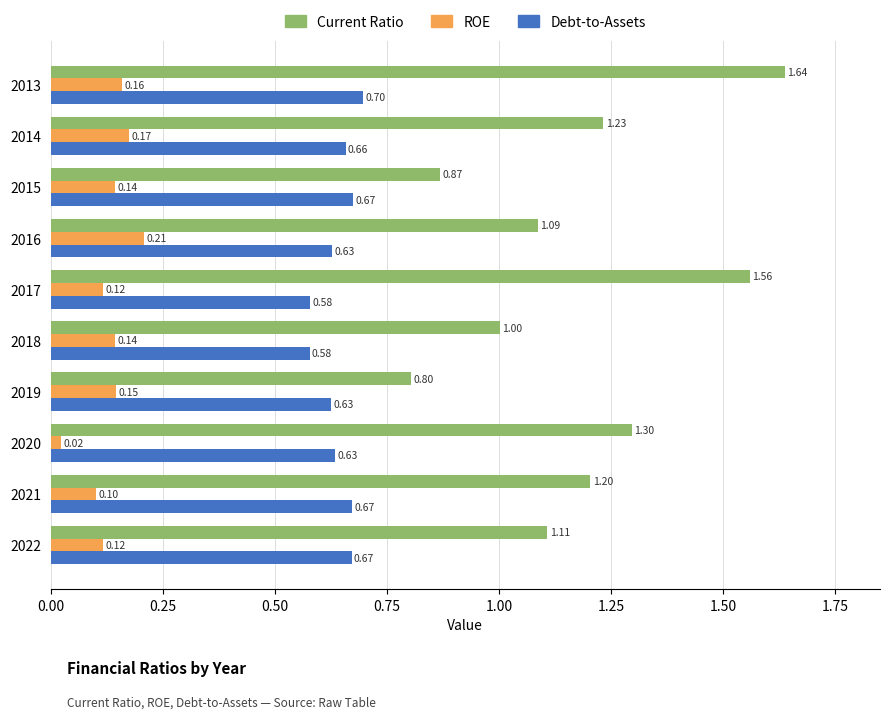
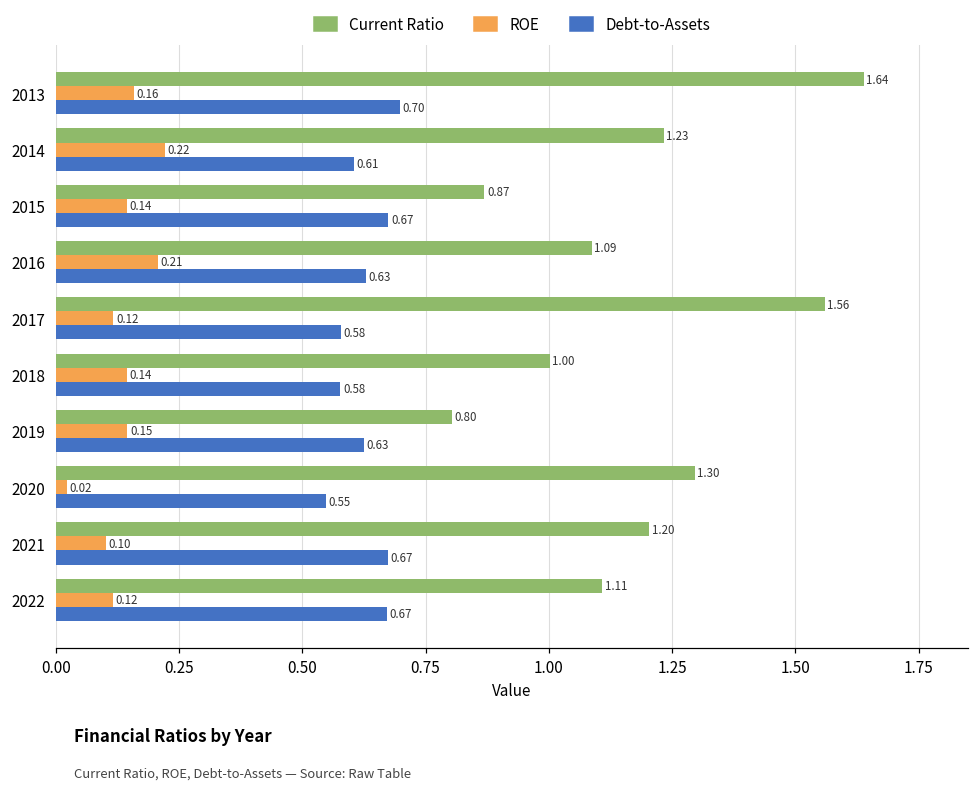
  {
    "Current Ratio": {
      "2013": 1.64,
      "2014": 1.23,
      "2015": 0.87,
      "2016": 1.09,
      "2017": 1.56,
      "2018": 1.00,
      "2019": 0.80,
      "2020": 1.30,
      "2021": 1.20,
      "2022": 1.11
    },
    "ROE": {
      "2013": 0.16,
-     "2014": 0.17,
+     "2014": 0.22,
      "2015": 0.14,
      "2016": 0.21,
      "2017": 0.12,
      "2018": 0.14,
      "2019": 0.15,
      "2020": 0.02,
      "2021": 0.10,
      "2022": 0.12
    },
    "Debt-to-Assets": {
      "2013": 0.70,
-     "2014": 0.66,
+     "2014": 0.61,
      "2015": 0.67,
      "2016": 0.63,
      "2017": 0.58,
      "2018": 0.58,
      "2019": 0.63,
-     "2020": 0.63,
+     "2020": 0.55,
      "2021": 0.67,
      "2022": 0.67
    }
  }
